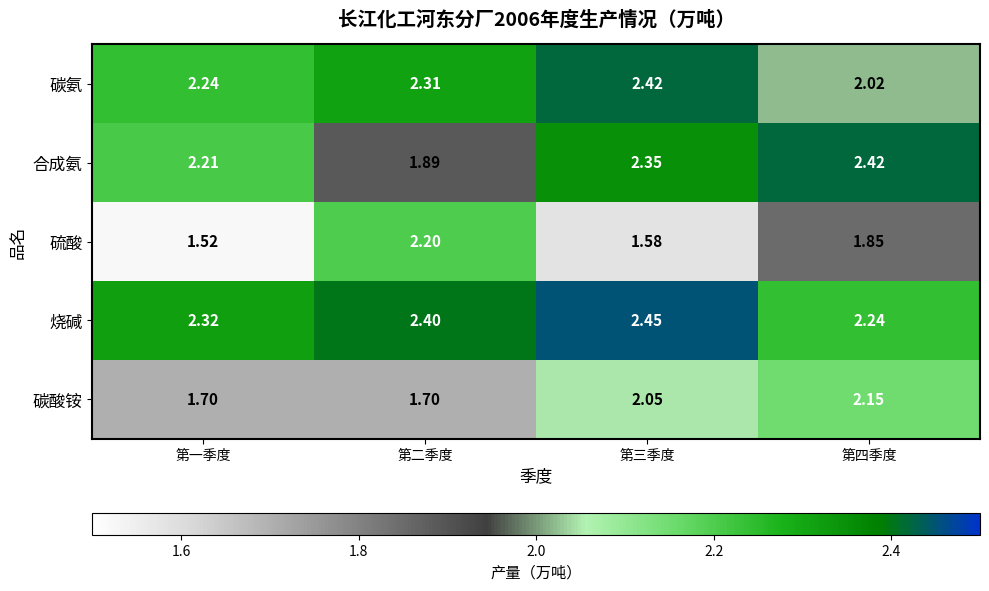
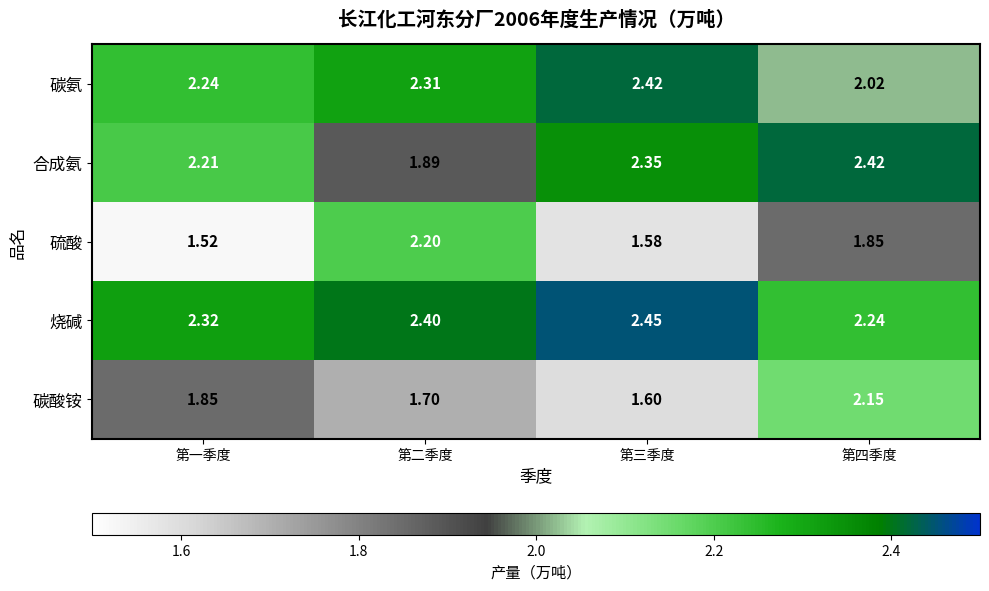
  {
    "碳氨": {
      "第一季度": 2.24,
      "第二季度": 2.31,
      "第三季度": 2.42,
      "第四季度": 2.02
    },
    "合成氨": {
      "第一季度": 2.21,
      "第二季度": 1.89,
      "第三季度": 2.35,
      "第四季度": 2.42
    },
    "硫酸": {
      "第一季度": 1.52,
      "第二季度": 2.20,
      "第三季度": 1.58,
      "第四季度": 1.85
    },
    "烧碱": {
      "第一季度": 2.32,
      "第二季度": 2.40,
      "第三季度": 2.45,
      "第四季度": 2.24
    },
    "碳酸铵": {
-     "第一季度": 1.70,
+     "第一季度": 1.85,
      "第二季度": 1.70,
-     "第三季度": 2.05,
+     "第三季度": 1.60,
      "第四季度": 2.15
    }
  }
